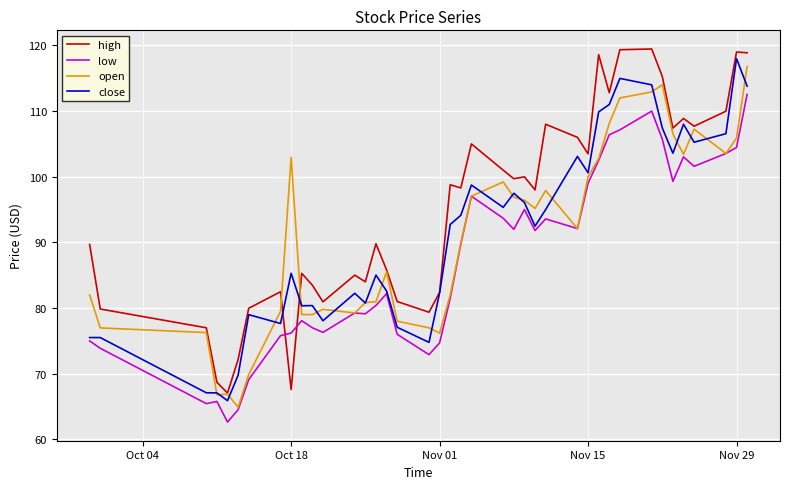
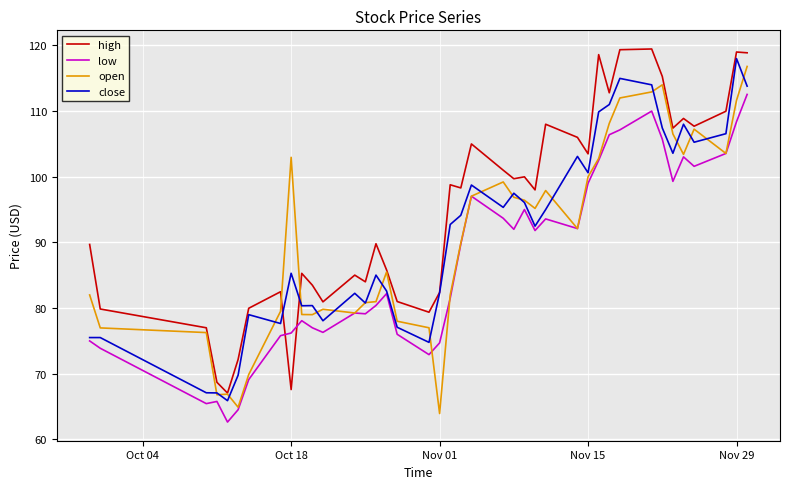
  {
    "high": {
      "Oct 18": 68,
      "Nov 15": 103,
      "Nov 29": 119
    },
    "low": {
      "Oct 18": 76,
      "Nov 01": 75,
      "Nov 15": 99,
-     "Nov 29": 104
+     "Nov 29": 108
    },
    "open": {
      "Oct 18": 103,
-     "Nov 01": 76,
+     "Nov 01": 64,
      "Nov 15": 100,
-     "Nov 29": 106
+     "Nov 29": 112
    },
    "close": {
      "Oct 18": 85,
      "Nov 15": 101,
      "Nov 29": 118
    }
  }
